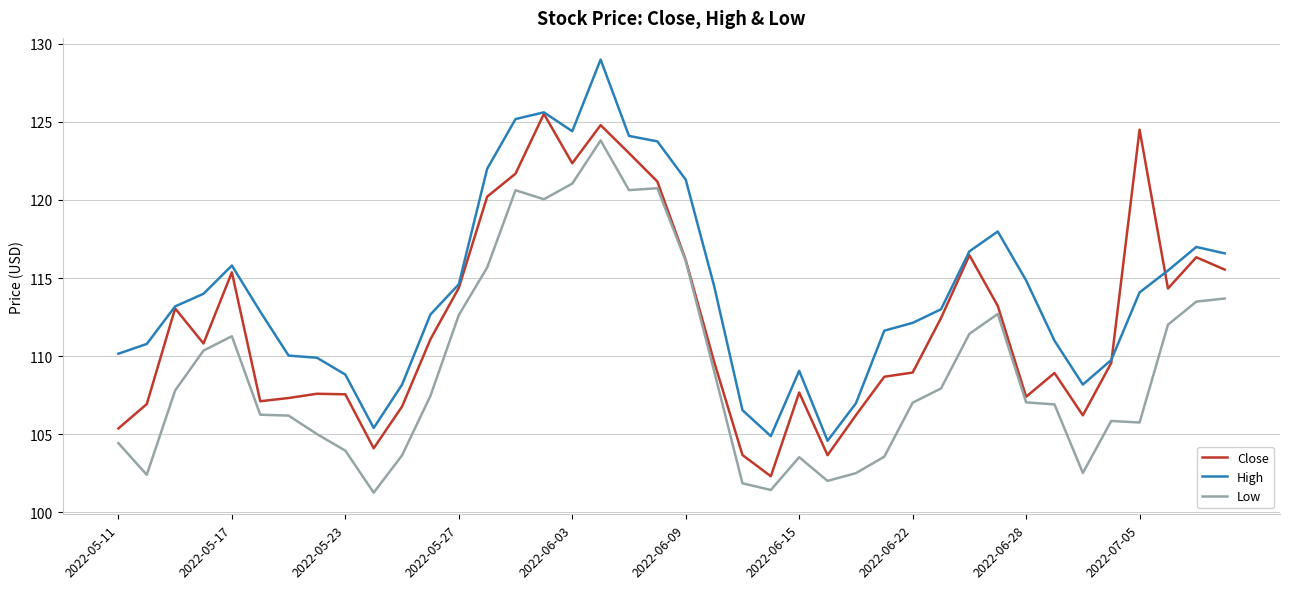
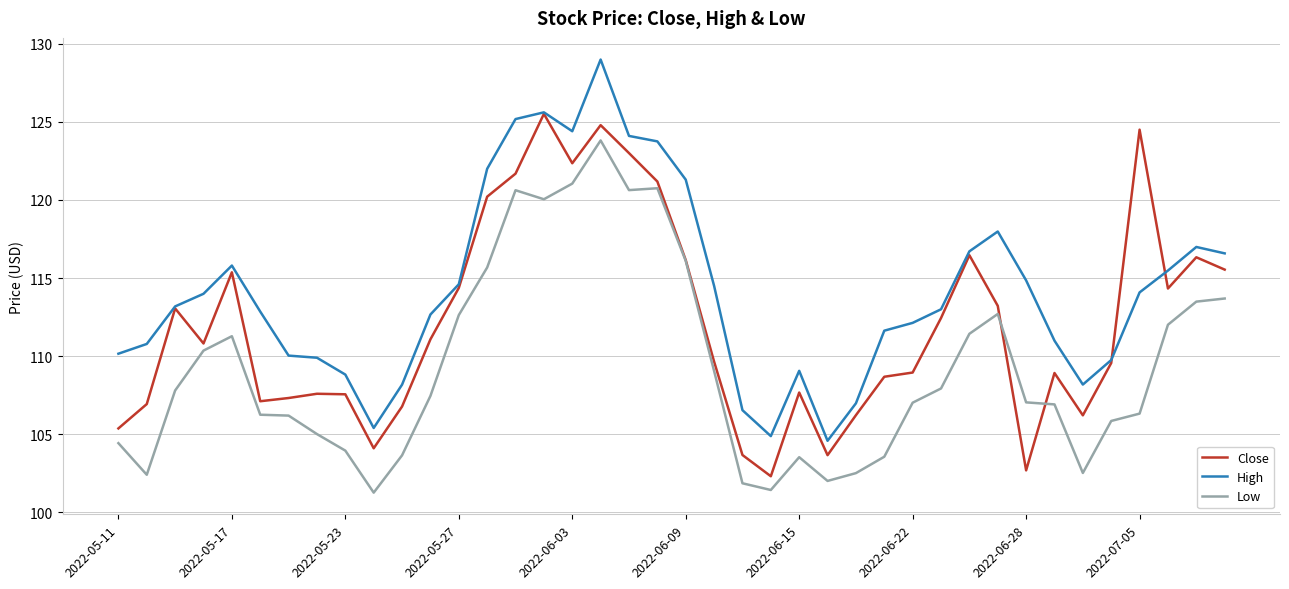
  {
    "Close": {
      "2022-05-11": 105.4,
      "2022-05-17": 115.4,
      "2022-05-23": 107.6,
      "2022-05-27": 114.4,
      "2022-06-03": 122.3,
      "2022-06-15": 107.7,
      "2022-06-22": 108.9,
-     "2022-06-28": 107.4,
+     "2022-06-28": 102.7,
      "2022-07-05": 124.5
    },
    "High": {
      "2022-05-11": 110.2,
      "2022-05-17": 115.8,
      "2022-05-23": 108.8,
      "2022-05-27": 114.6,
      "2022-06-03": 124.4,
      "2022-06-09": 121.3,
      "2022-06-15": 109.1,
      "2022-06-22": 112.1,
      "2022-06-28": 114.8,
      "2022-07-05": 114.1
    },
    "Low": {
      "2022-05-11": 104.4,
      "2022-05-17": 111.3,
      "2022-05-23": 103.9,
      "2022-05-27": 112.6,
      "2022-06-03": 121.0,
      "2022-06-15": 103.5,
      "2022-06-22": 107.0,
      "2022-06-28": 107.0,
-     "2022-07-05": 105.8
+     "2022-07-05": 106.3
    }
  }
